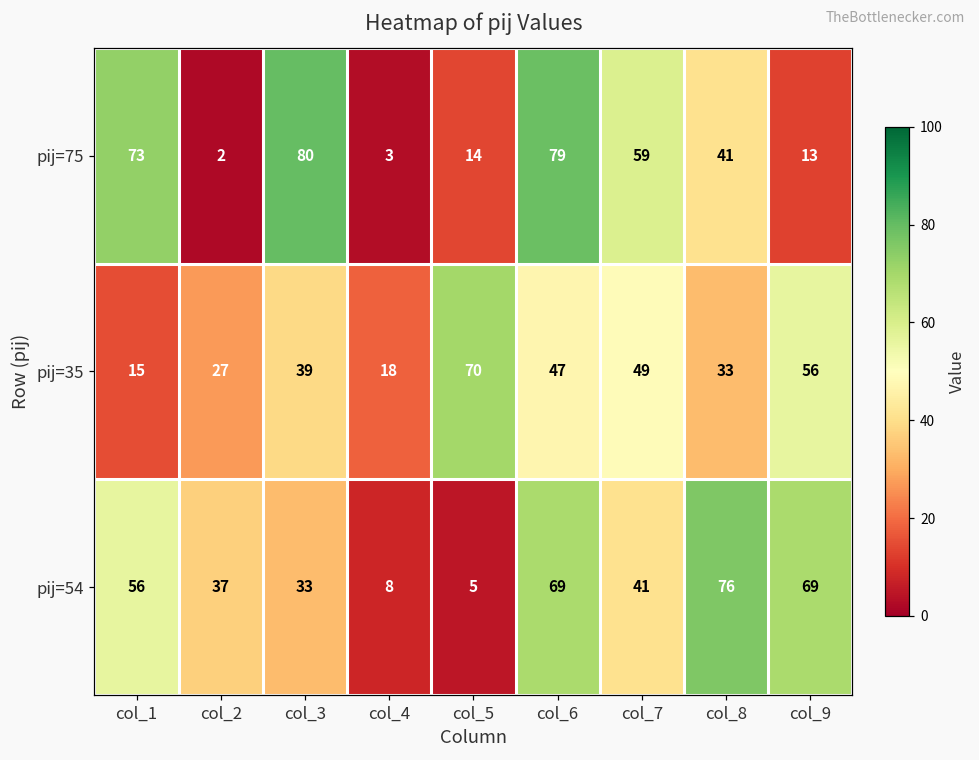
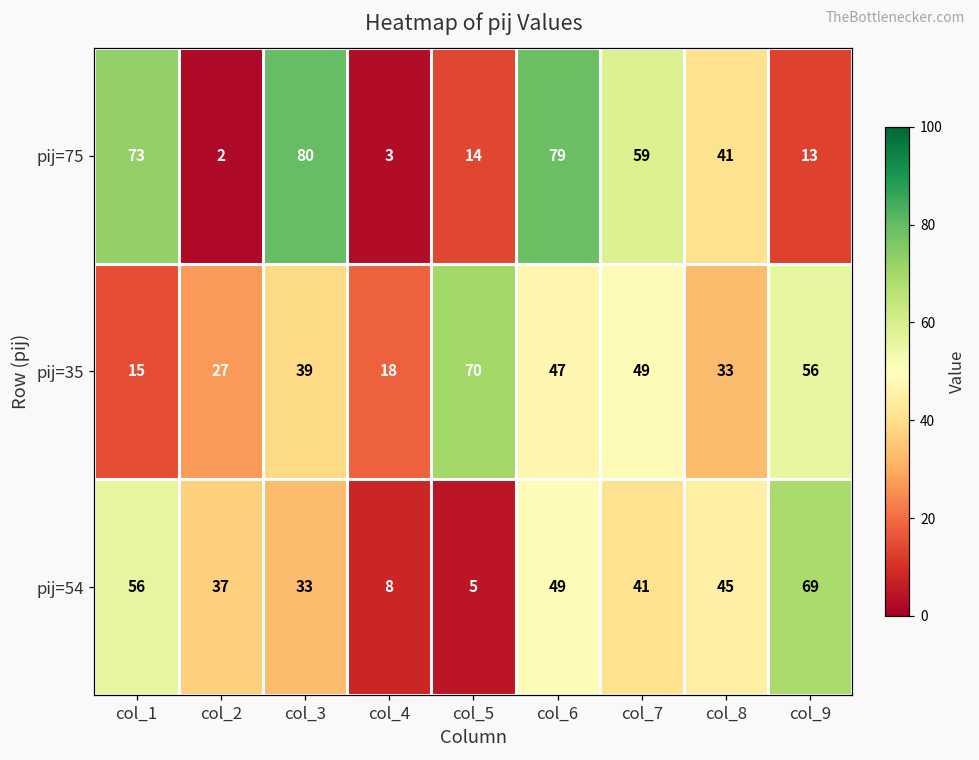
  {
    "pij=75": {
      "col_1": 73,
      "col_2": 2,
      "col_3": 80,
      "col_4": 3,
      "col_5": 14,
      "col_6": 79,
      "col_7": 59,
      "col_8": 41,
      "col_9": 13
    },
    "pij=35": {
      "col_1": 15,
      "col_2": 27,
      "col_3": 39,
      "col_4": 18,
      "col_5": 70,
      "col_6": 47,
      "col_7": 49,
      "col_8": 33,
      "col_9": 56
    },
    "pij=54": {
      "col_1": 56,
      "col_2": 37,
      "col_3": 33,
      "col_4": 8,
      "col_5": 5,
-     "col_6": 69,
+     "col_6": 49,
      "col_7": 41,
-     "col_8": 76,
+     "col_8": 45,
      "col_9": 69
    }
  }
